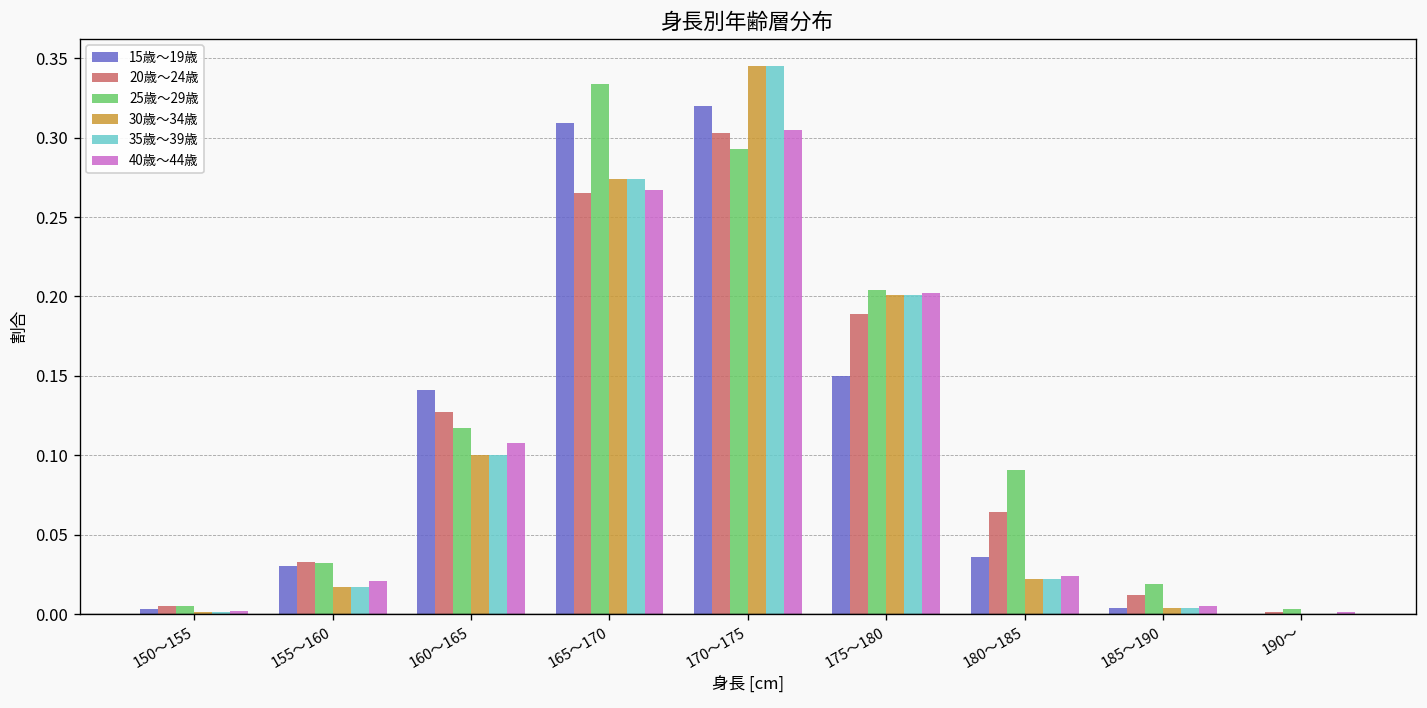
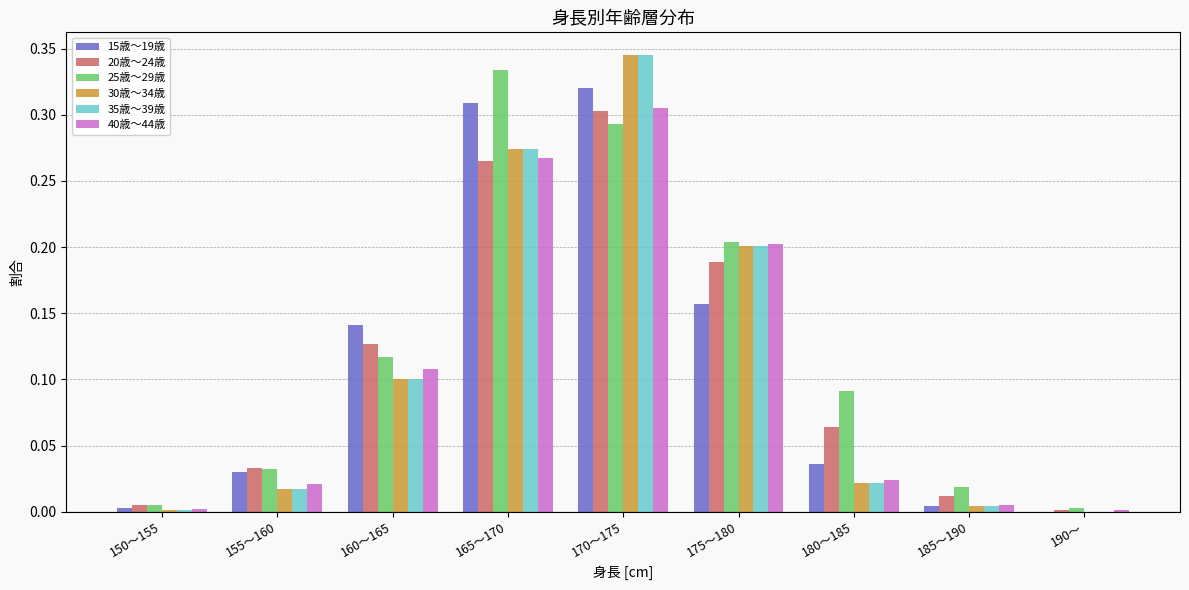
  {
    "15歳～19歳": {
      "150～155": 0.003,
      "155～160": 0.030,
      "160～165": 0.141,
      "165～170": 0.309,
      "170～175": 0.320,
-     "175～180": 0.150,
+     "175～180": 0.157,
      "180～185": 0.036,
      "185～190": 0.004,
      "190～": 0.000
    },
    "20歳～24歳": {
      "150～155": 0.005,
      "155～160": 0.033,
      "160～165": 0.127,
      "165～170": 0.265,
      "170～175": 0.303,
      "175～180": 0.189,
      "180～185": 0.064,
      "185～190": 0.012
    },
    "25歳～29歳": {
      "150～155": 0.005,
      "155～160": 0.032,
      "160～165": 0.117,
      "165～170": 0.334,
      "170～175": 0.293,
      "175～180": 0.204,
      "180～185": 0.091,
      "185～190": 0.019,
      "190～": 0.003
    },
    "30歳～34歳": {
      "155～160": 0.017,
      "160～165": 0.100,
      "165～170": 0.274,
      "170～175": 0.345,
      "175～180": 0.201,
      "180～185": 0.022,
      "185～190": 0.004,
      "190～": 0.000
    },
    "35歳～39歳": {
      "155～160": 0.017,
      "160～165": 0.100,
      "165～170": 0.274,
      "170～175": 0.345,
      "175～180": 0.201,
      "180～185": 0.022,
      "185～190": 0.004,
      "190～": 0.000
    },
    "40歳～44歳": {
      "150～155": 0.002,
      "155～160": 0.021,
      "160～165": 0.108,
      "165～170": 0.267,
      "170～175": 0.305,
      "175～180": 0.202,
      "180～185": 0.024,
      "185～190": 0.005
    }
  }
